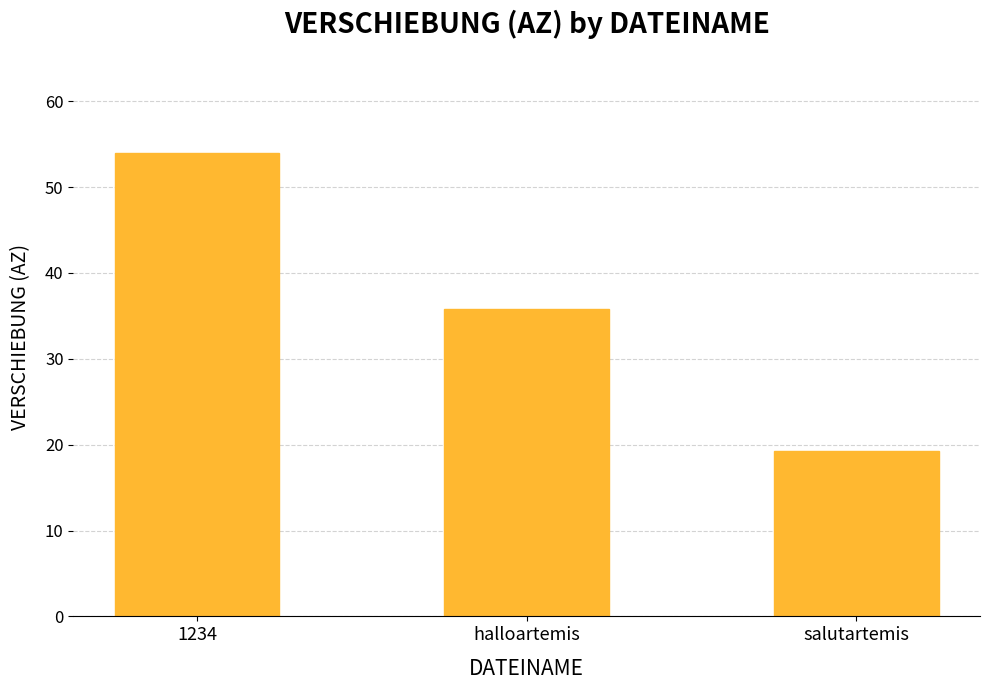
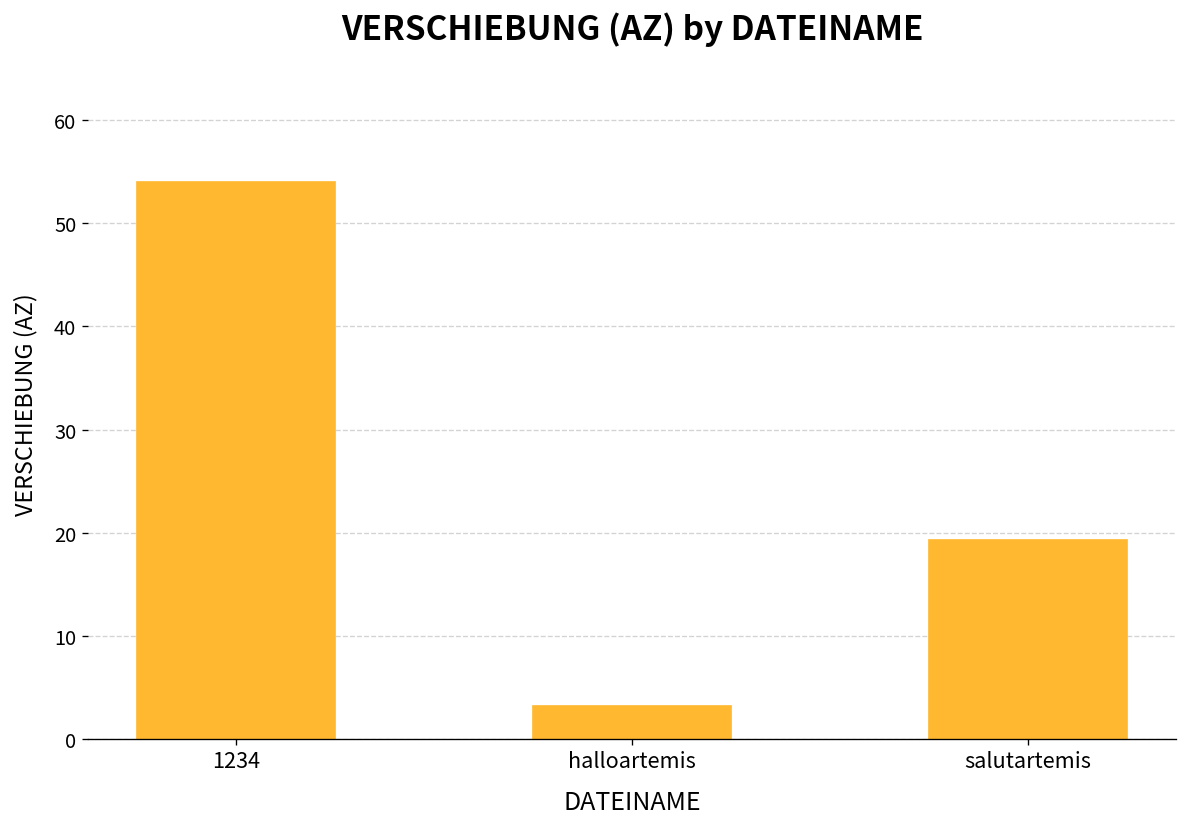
  {
    "1234": 54,
-   "halloartemis": 36,
+   "halloartemis": 3,
    "salutartemis": 19
  }
